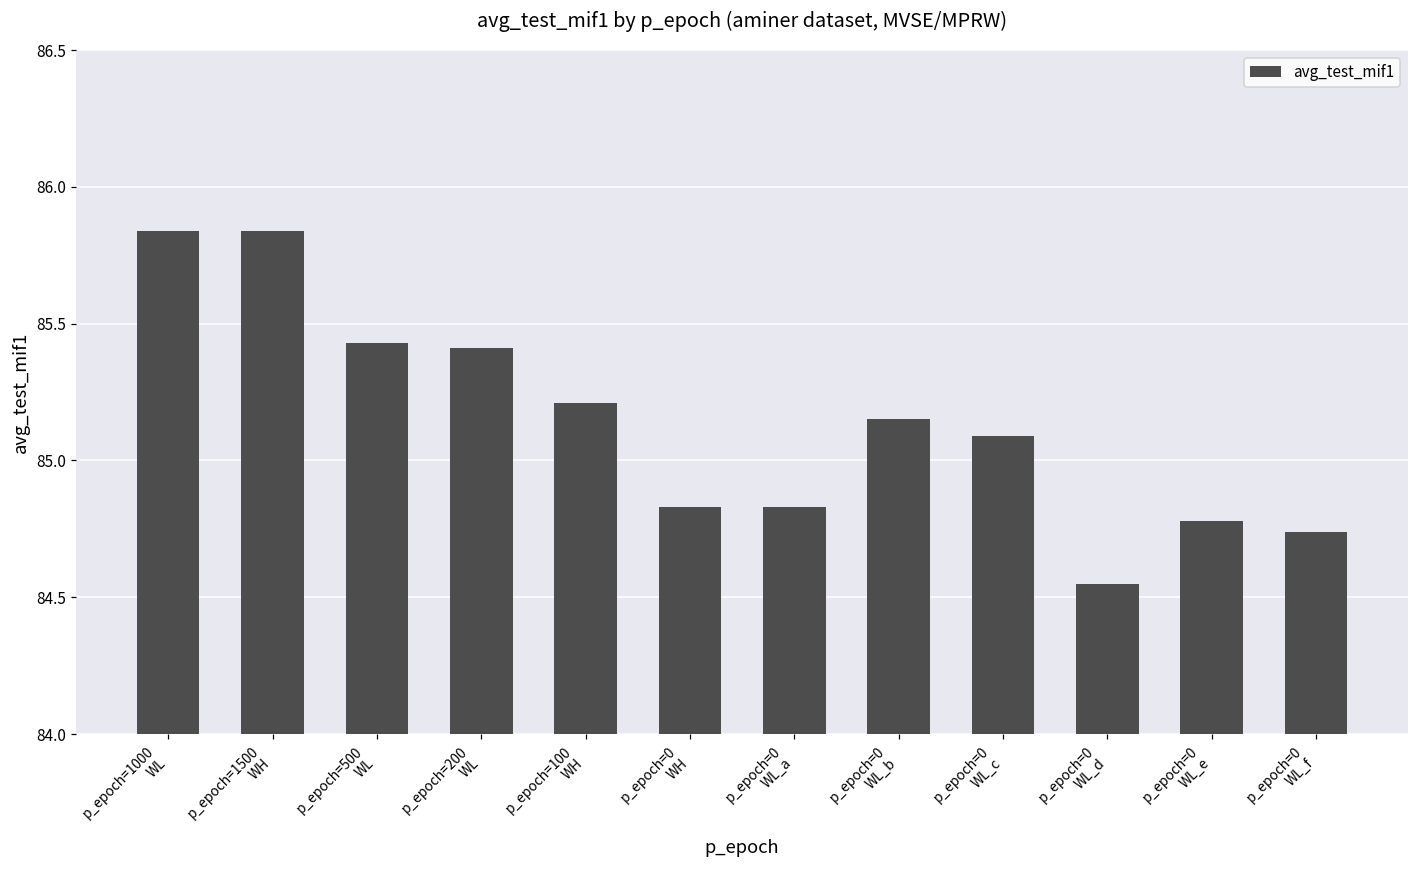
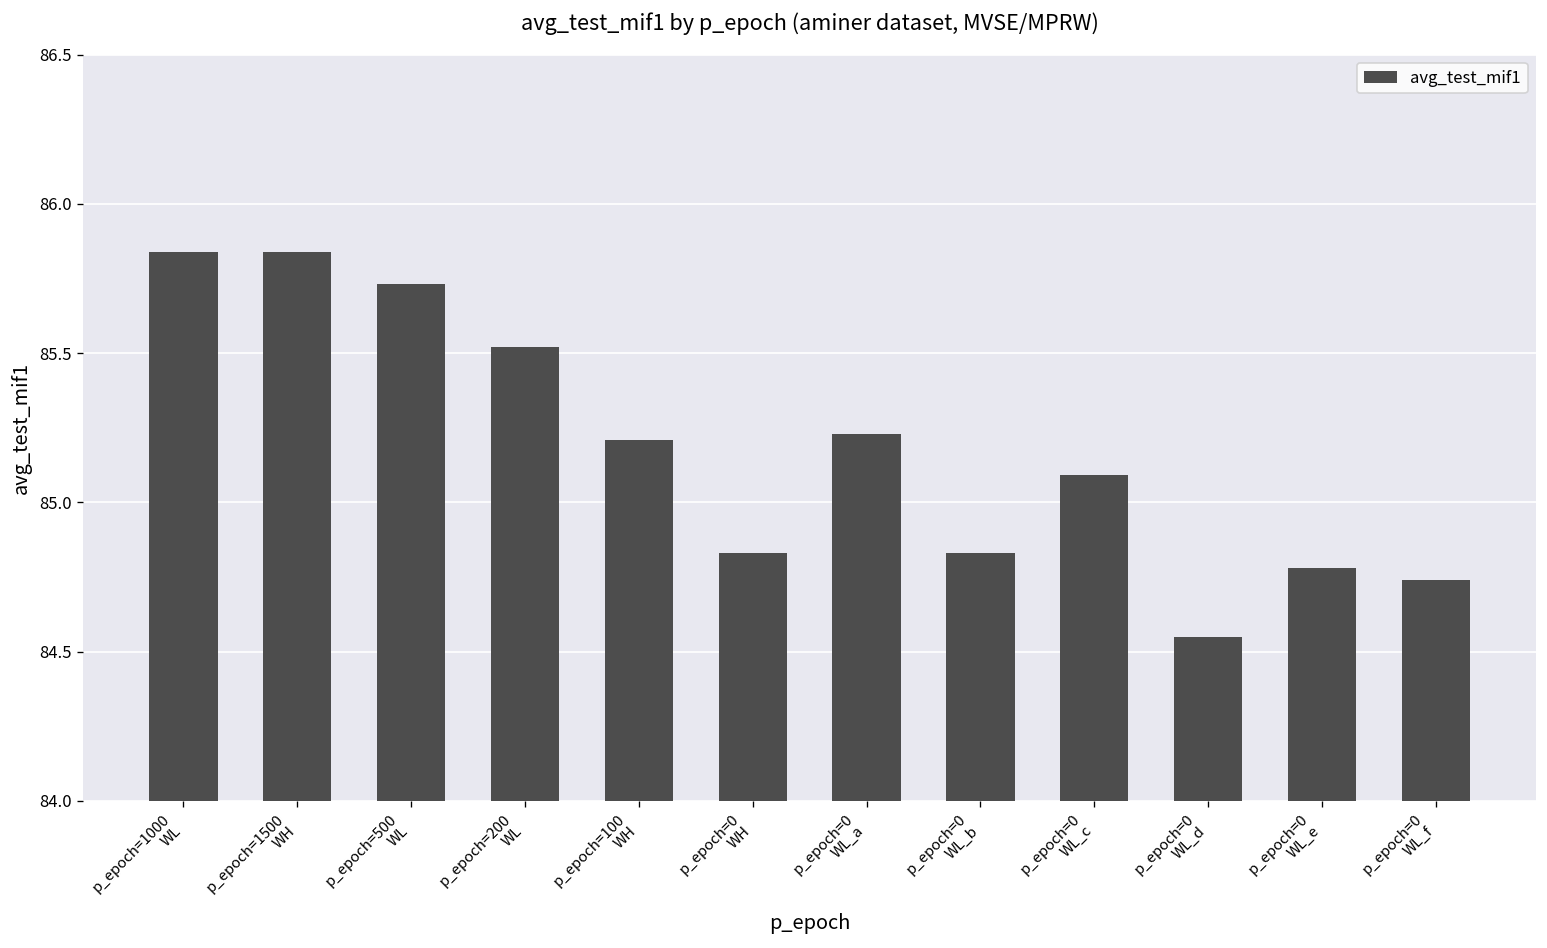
  {
    "p_epoch=1000 WL": 85.84,
    "p_epoch=1500 WH": 85.84,
-   "p_epoch=500 WL": 85.43,
-   "p_epoch=200 WL": 85.41,
+   "p_epoch=500 WL": 85.73,
+   "p_epoch=200 WL": 85.52,
    "p_epoch=100 WH": 85.21,
    "p_epoch=0 WH": 84.83,
-   "p_epoch=0 WL_a": 84.83,
-   "p_epoch=0 WL_b": 85.15,
+   "p_epoch=0 WL_a": 85.23,
+   "p_epoch=0 WL_b": 84.83,
    "p_epoch=0 WL_c": 85.09,
    "p_epoch=0 WL_d": 84.55,
    "p_epoch=0 WL_e": 84.78,
    "p_epoch=0 WL_f": 84.74
  }
